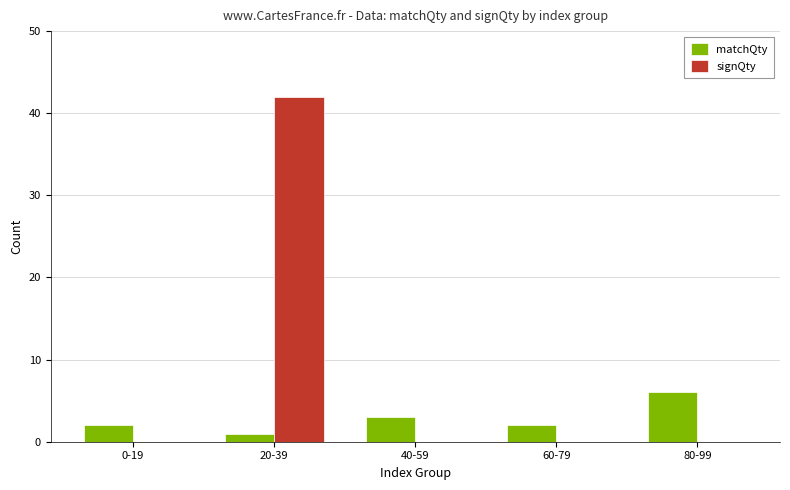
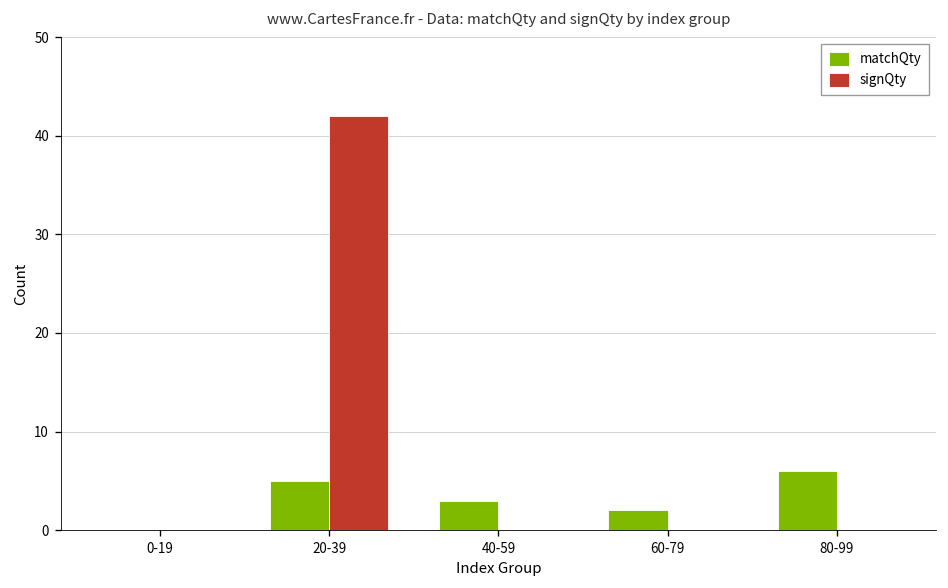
  {
    "matchQty": {
-     "0-19": 2,
-     "20-39": 1,
+     "0-19": 0,
+     "20-39": 5,
      "40-59": 3,
      "60-79": 2,
      "80-99": 6
    },
    "signQty": {
      "0-19": 0,
      "20-39": 42,
      "40-59": 0,
      "60-79": 0,
      "80-99": 0
    }
  }
